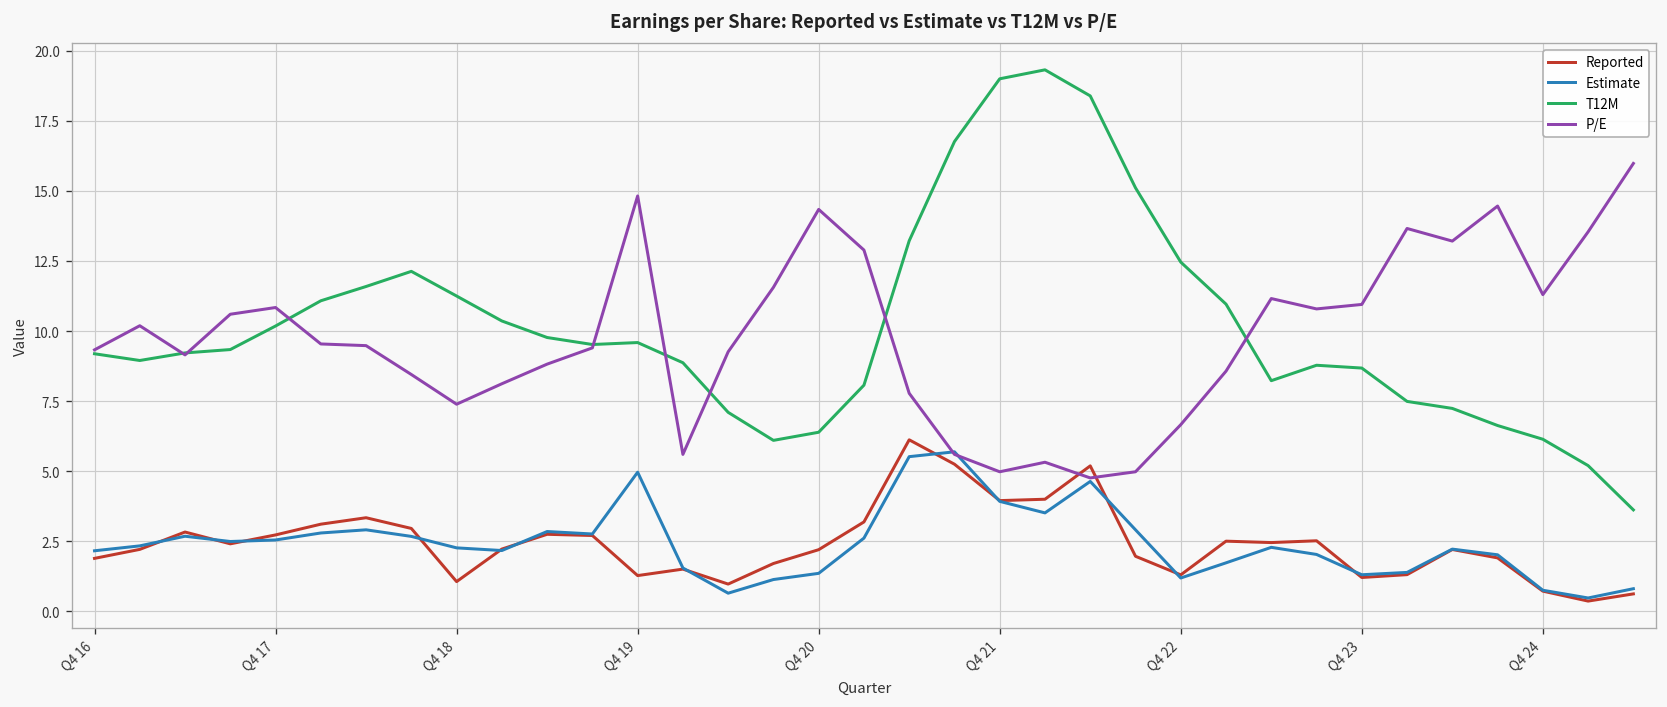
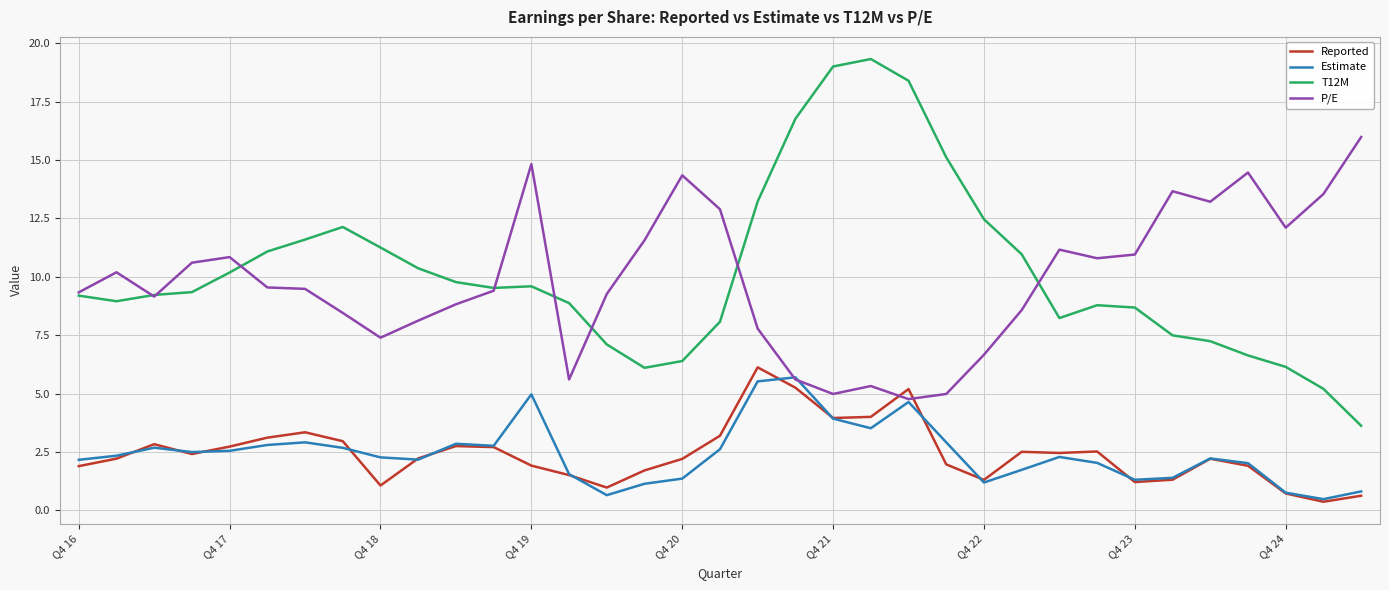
  {
    "Reported": {
      "Q4 16": 1.9,
      "Q4 17": 2.7,
      "Q4 18": 1.1,
-     "Q4 19": 1.3,
+     "Q4 19": 1.9,
      "Q4 20": 2.2,
      "Q4 22": 1.3
    },
    "Estimate": {
      "Q4 16": 2.2,
      "Q4 17": 2.5,
      "Q4 18": 2.3,
      "Q4 19": 5.0,
      "Q4 20": 1.4,
      "Q4 22": 1.2
    },
    "T12M": {
      "Q4 16": 9.2,
      "Q4 17": 10.2,
      "Q4 18": 11.3,
      "Q4 19": 9.6,
      "Q4 20": 6.4,
      "Q4 21": 19.0,
      "Q4 22": 12.5,
      "Q4 23": 8.7,
      "Q4 24": 6.1
    },
    "P/E": {
      "Q4 16": 9.3,
      "Q4 17": 10.8,
      "Q4 18": 7.4,
      "Q4 19": 14.8,
      "Q4 20": 14.3,
      "Q4 21": 5.0,
      "Q4 22": 6.7,
      "Q4 23": 11.0,
-     "Q4 24": 11.3
+     "Q4 24": 12.1
    }
  }
